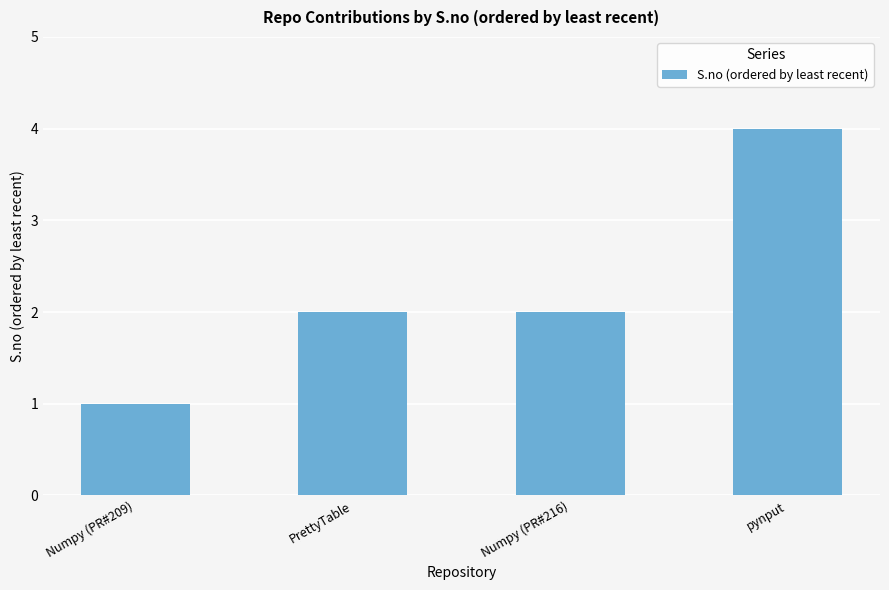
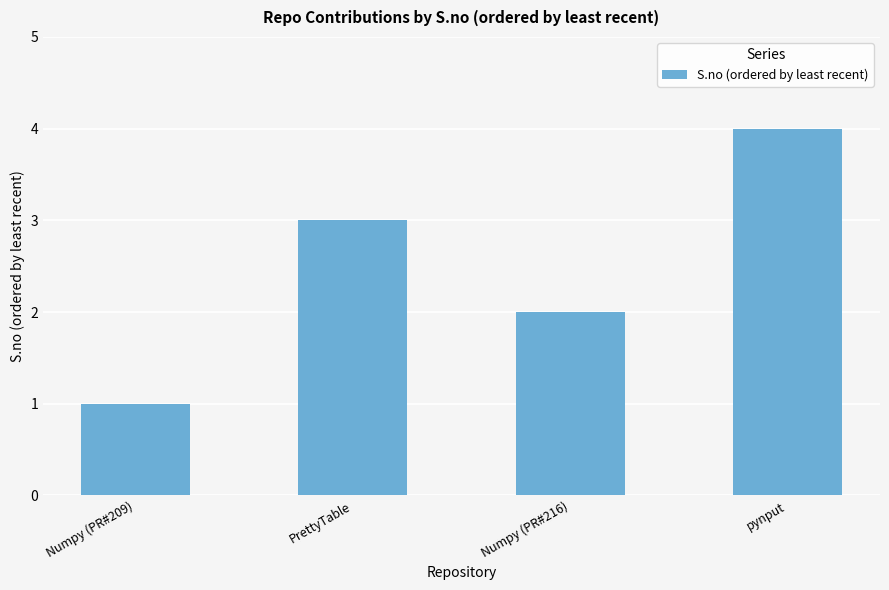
  {
    "Numpy (PR#209)": 1,
-   "PrettyTable": 2,
+   "PrettyTable": 3,
    "Numpy (PR#216)": 2,
    "pynput": 4
  }
